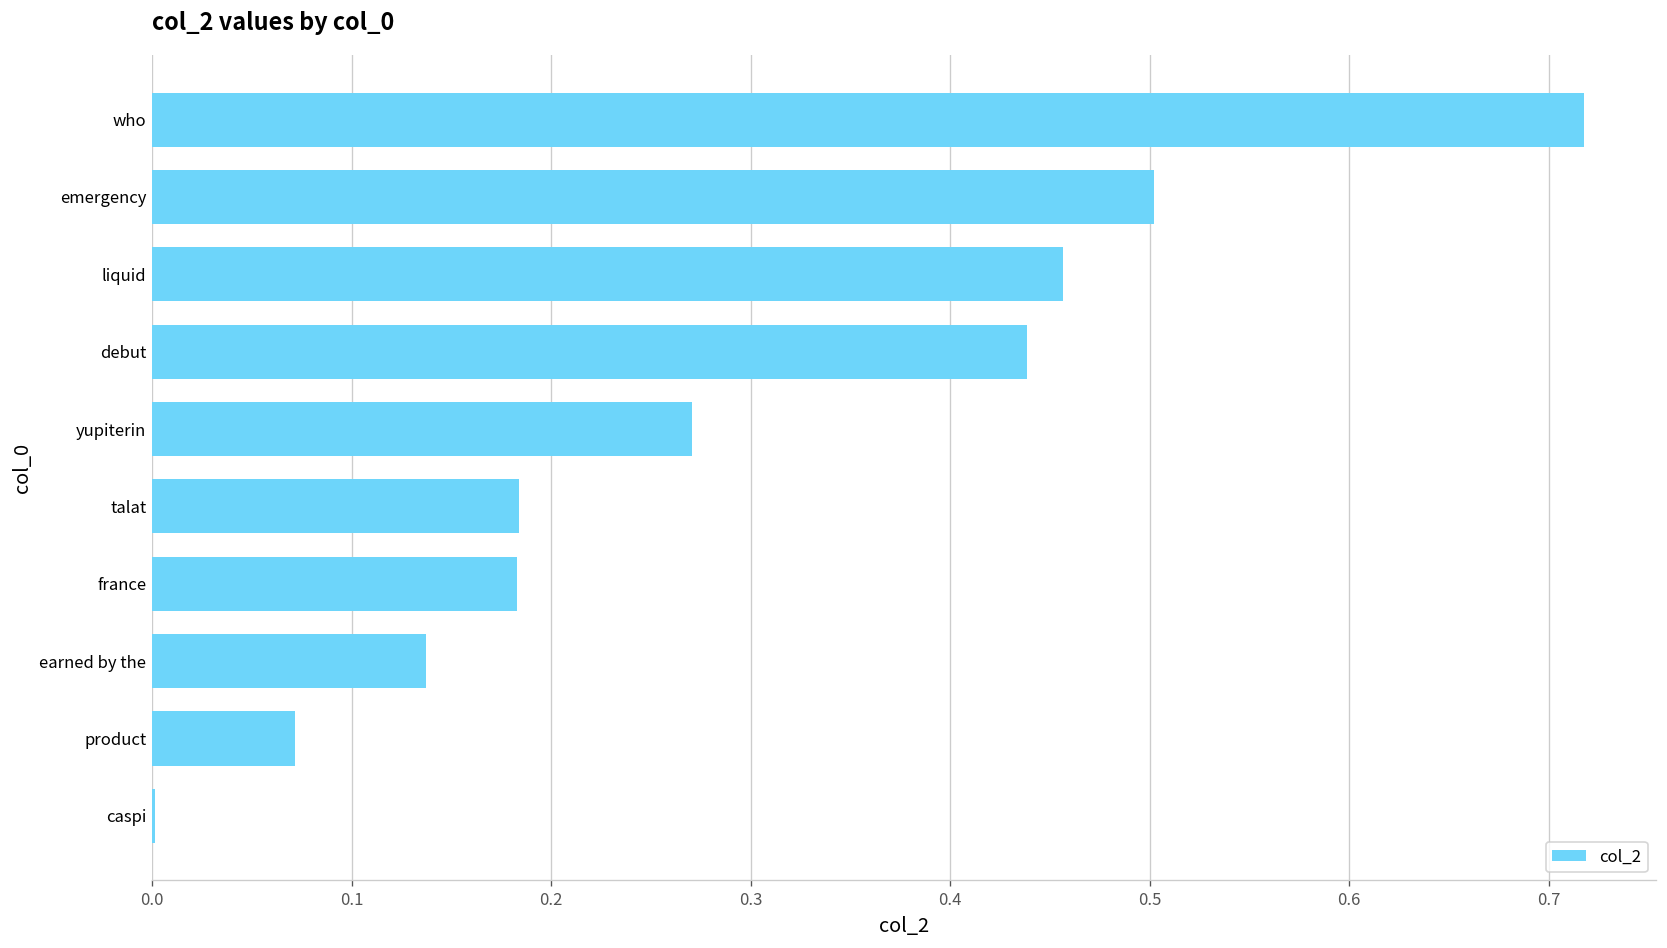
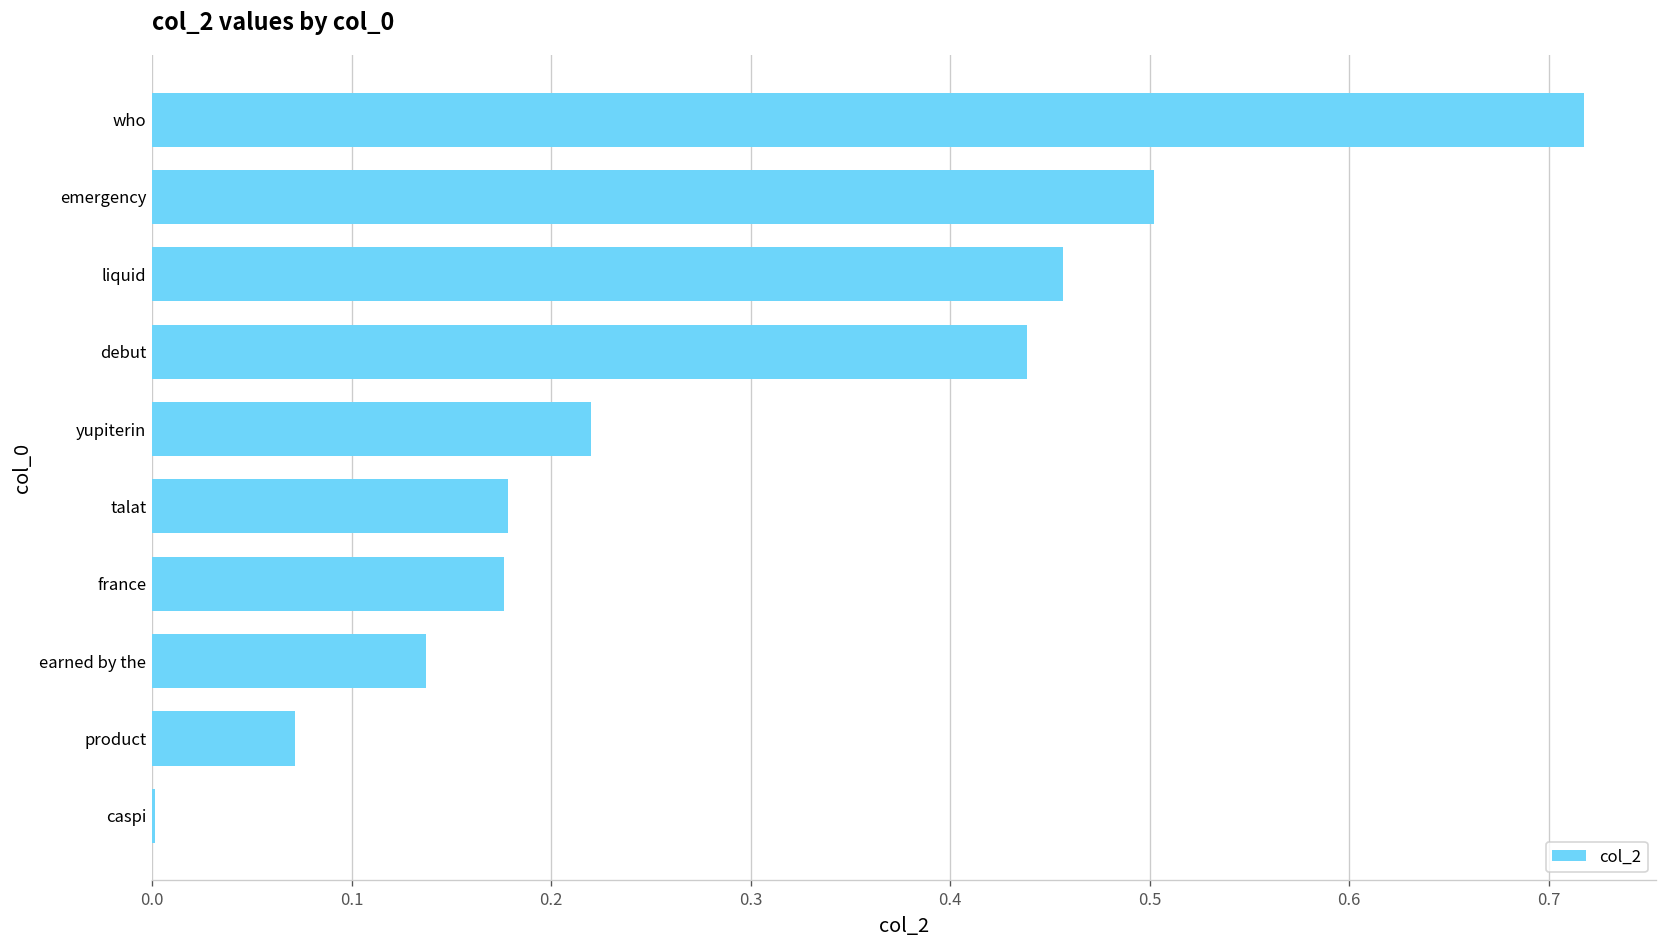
  {
    "who": 0.718,
    "emergency": 0.502,
    "liquid": 0.457,
    "debut": 0.439,
-   "yupiterin": 0.270,
-   "talat": 0.184,
-   "france": 0.183,
+   "yupiterin": 0.220,
+   "talat": 0.178,
+   "france": 0.176,
    "earned by the": 0.137,
    "product": 0.072
  }
